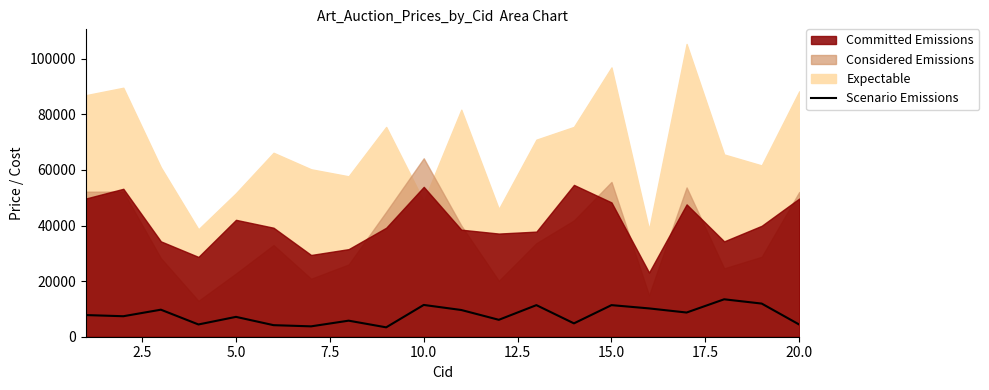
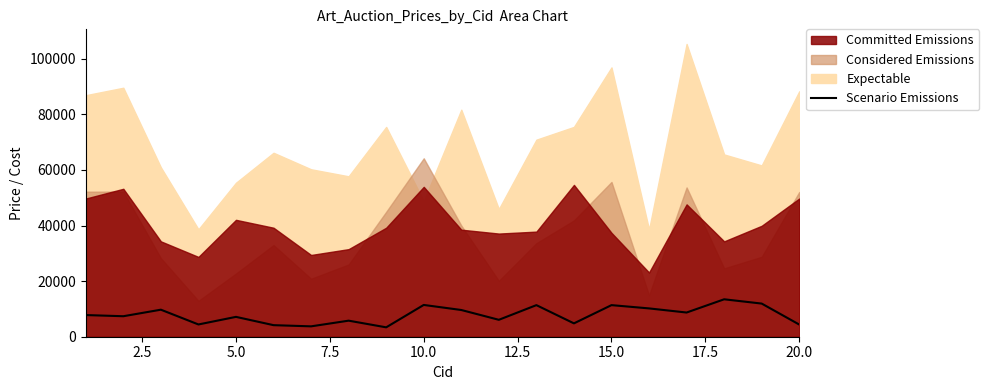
  {
    "Expectable": {
-     "5.0": 52000,
+     "5.0": 55000,
      "10.0": 49000,
      "15.0": 97000,
      "20.0": 88000
    },
    "Scenario Emissions": {
      "5.0": 7000,
      "10.0": 11000,
      "15.0": 11000,
      "20.0": 4000
    },
    "Considered Emissions": {
      "5.0": 23000,
      "10.0": 64000,
      "15.0": 56000,
      "20.0": 52000
    },
    "Committed Emissions": {
      "5.0": 42000,
      "10.0": 54000,
-     "15.0": 48000,
+     "15.0": 37000,
      "20.0": 50000
    }
  }
